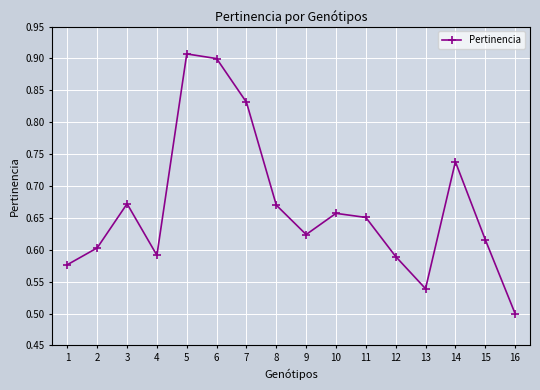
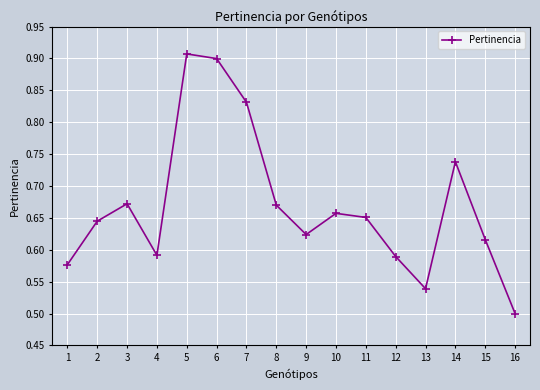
  {
    "1": 0.58,
-   "2": 0.60,
+   "2": 0.64,
    "3": 0.67,
    "4": 0.59,
    "5": 0.91,
    "6": 0.90,
    "7": 0.83,
    "8": 0.67,
    "9": 0.62,
    "10": 0.66,
    "11": 0.65,
    "12": 0.59,
    "13": 0.54,
    "14": 0.74,
    "15": 0.62,
    "16": 0.50
  }
